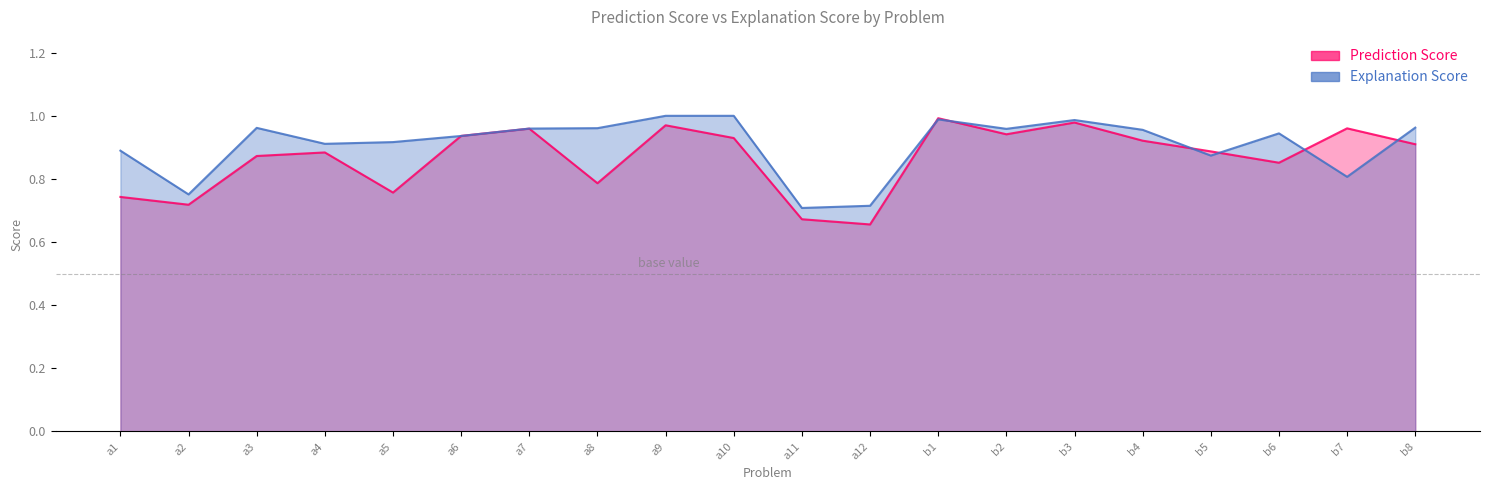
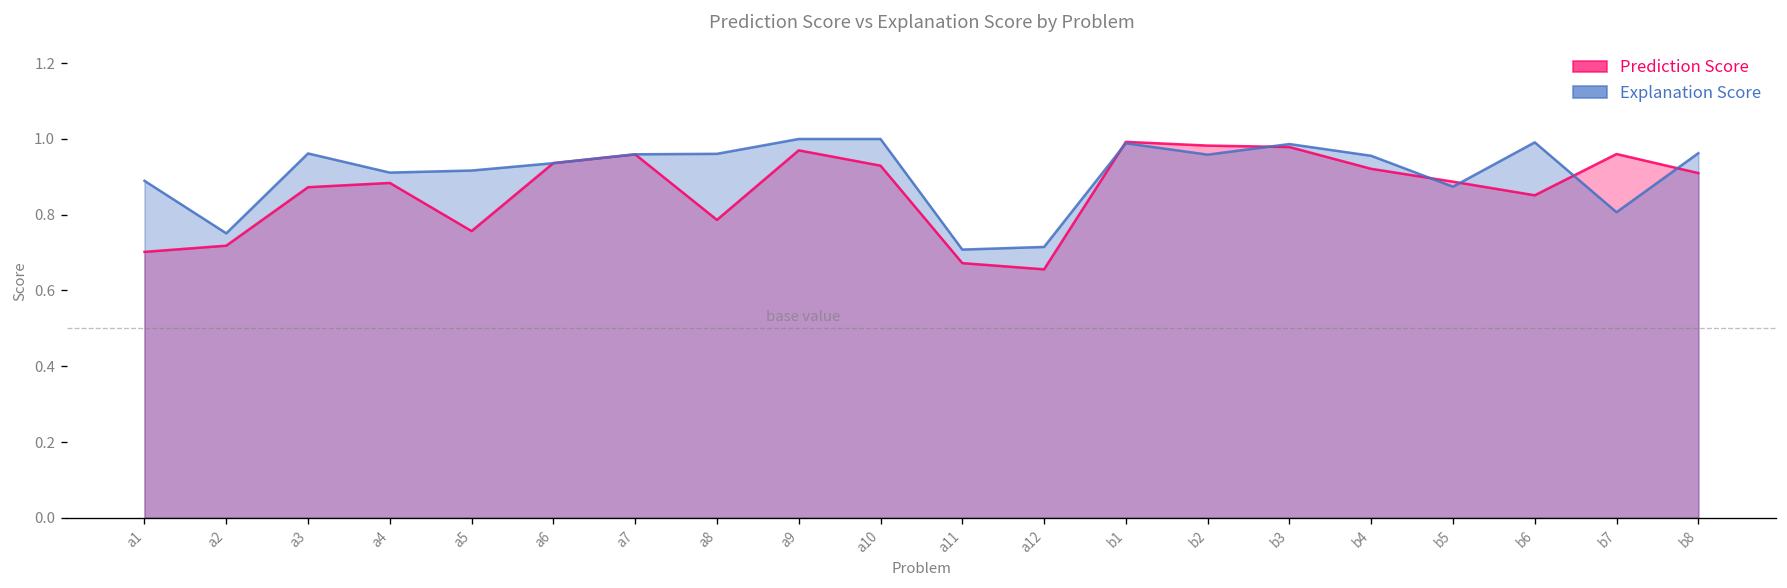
  {
    "Prediction Score": {
-     "a1": 0.74,
+     "a1": 0.70,
      "a2": 0.72,
      "a3": 0.87,
      "a4": 0.88,
      "a5": 0.76,
      "a8": 0.79,
      "a9": 0.97,
      "a10": 0.93,
      "a11": 0.67,
      "a12": 0.66,
-     "b2": 0.94,
+     "b2": 0.98,
      "b4": 0.92,
      "b5": 0.89,
      "b6": 0.85,
      "b7": 0.96,
      "b8": 0.91
    },
    "Explanation Score": {
      "a1": 0.89,
      "a2": 0.75,
      "a3": 0.96,
      "a4": 0.91,
      "a5": 0.92,
      "a8": 0.96,
      "a9": 1.00,
      "a10": 1.00,
      "a11": 0.71,
      "a12": 0.72,
      "b2": 0.96,
      "b4": 0.96,
      "b5": 0.87,
-     "b6": 0.94,
+     "b6": 0.99,
      "b7": 0.81,
      "b8": 0.96
    }
  }
